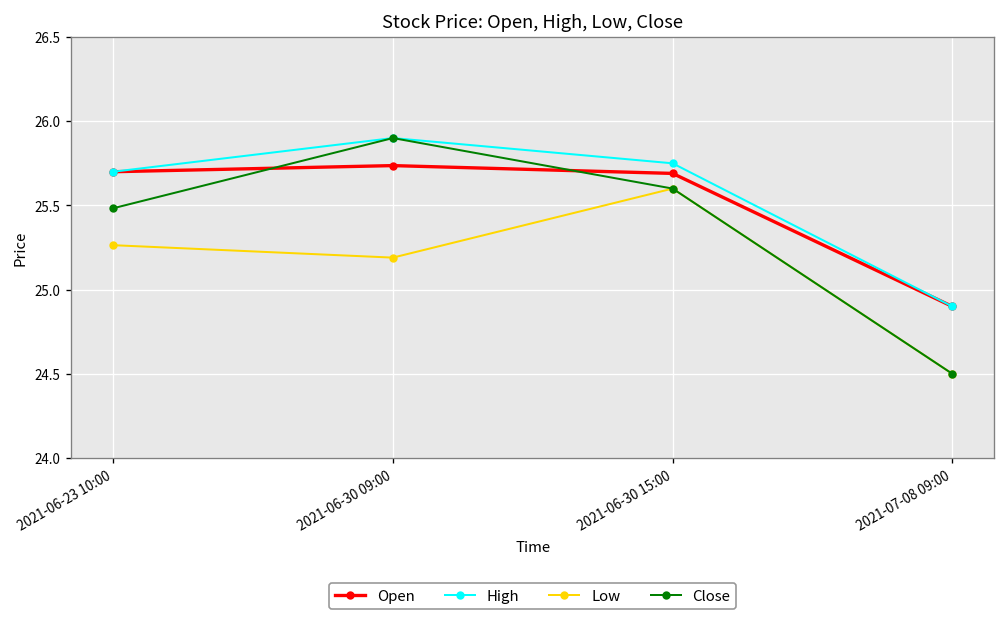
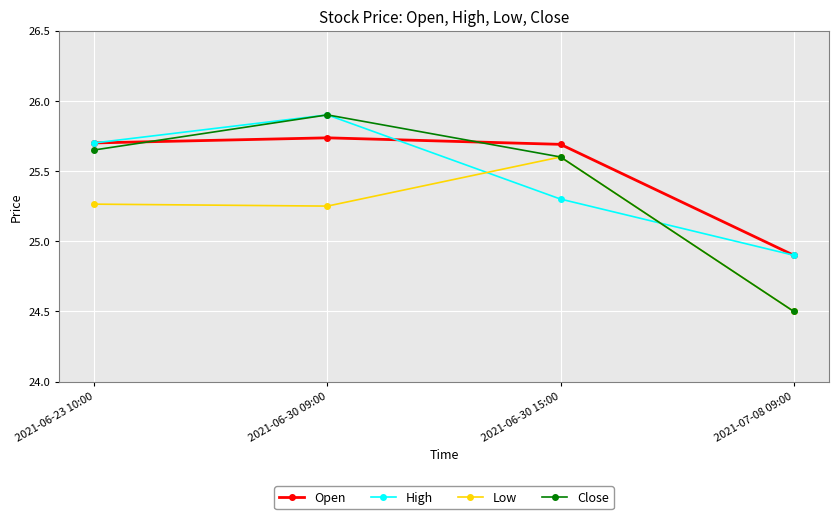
  {
    "Open": {
      "2021-06-30 09:00": 25.74,
      "2021-06-30 15:00": 25.69
    },
    "High": {
-     "2021-06-30 15:00": 25.75
+     "2021-06-30 15:00": 25.30
    },
    "Low": {
      "2021-06-23 10:00": 25.26,
-     "2021-06-30 09:00": 25.19
+     "2021-06-30 09:00": 25.25
    },
    "Close": {
-     "2021-06-23 10:00": 25.48
+     "2021-06-23 10:00": 25.65
    }
  }
